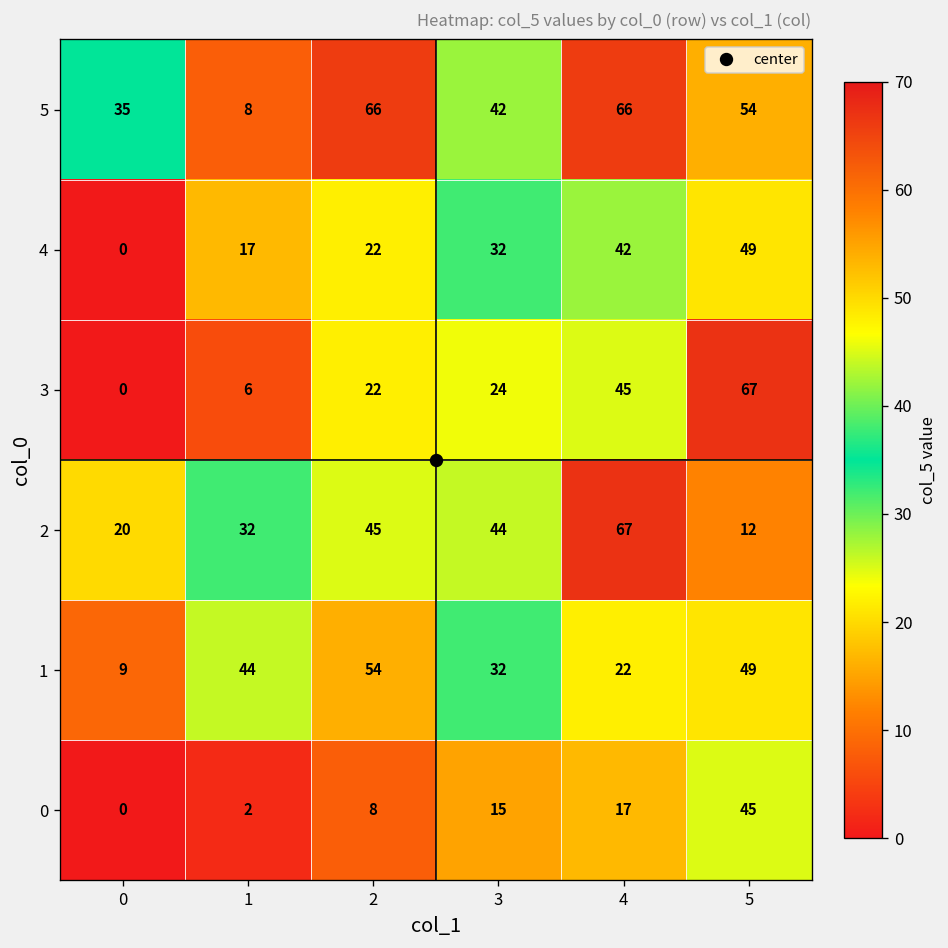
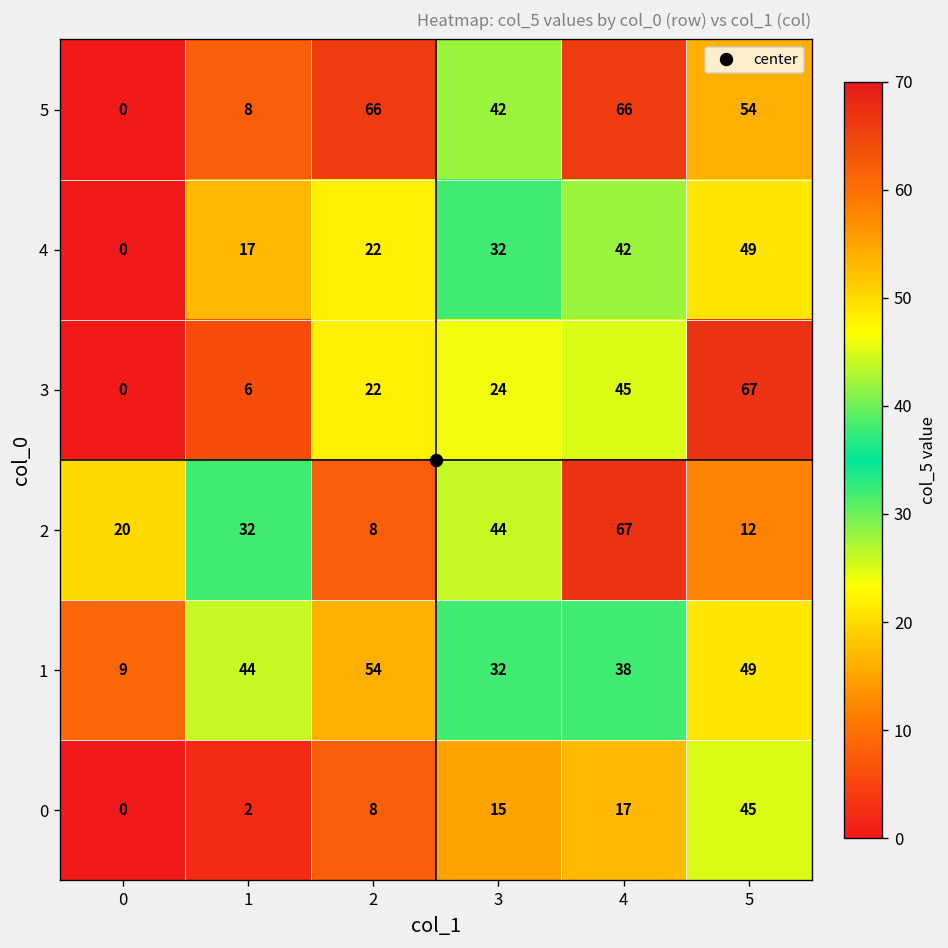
  {
    "5": {
-     "0": 35,
+     "0": 0,
      "1": 8,
      "2": 66,
      "3": 42,
      "4": 66,
      "5": 54
    },
    "4": {
      "0": 0,
      "1": 17,
      "2": 22,
      "3": 32,
      "4": 42,
      "5": 49
    },
    "3": {
      "0": 0,
      "1": 6,
      "2": 22,
      "3": 24,
      "4": 45,
      "5": 67
    },
    "2": {
      "0": 20,
      "1": 32,
-     "2": 45,
+     "2": 8,
      "3": 44,
      "4": 67,
      "5": 12
    },
    "1": {
      "0": 9,
      "1": 44,
      "2": 54,
      "3": 32,
-     "4": 22,
+     "4": 38,
      "5": 49
    },
    "0": {
      "0": 0,
      "1": 2,
      "2": 8,
      "3": 15,
      "4": 17,
      "5": 45
    }
  }
